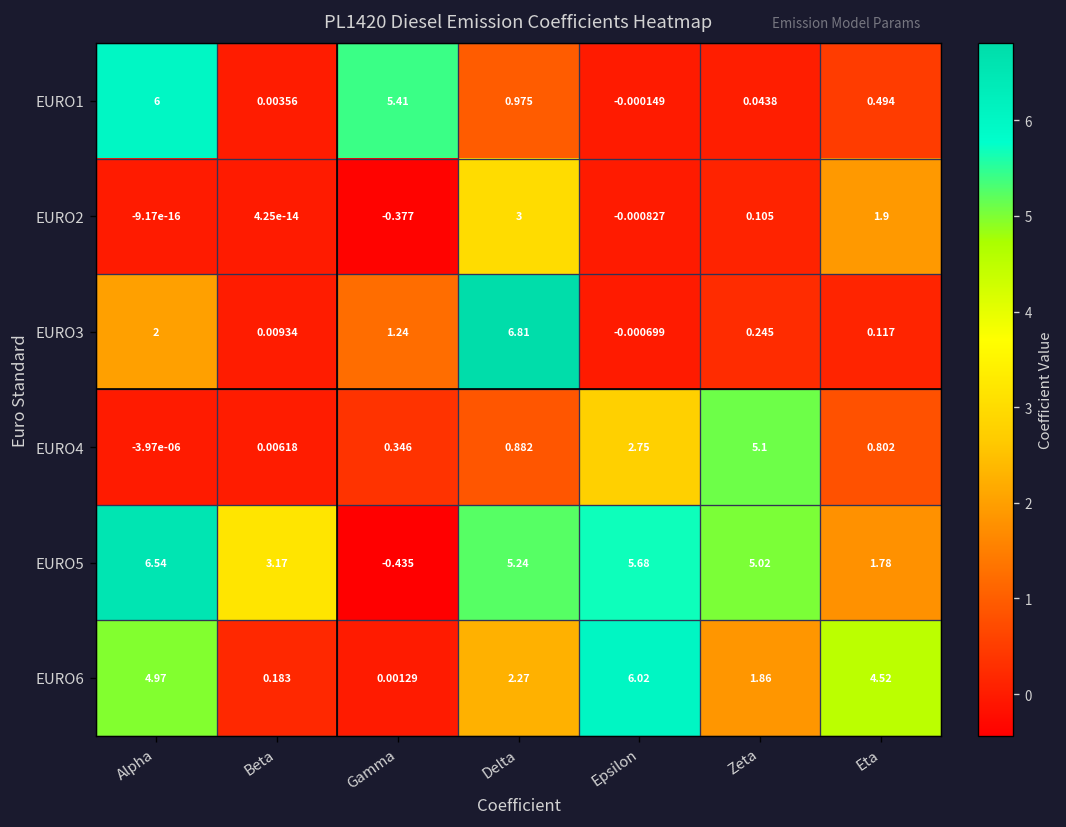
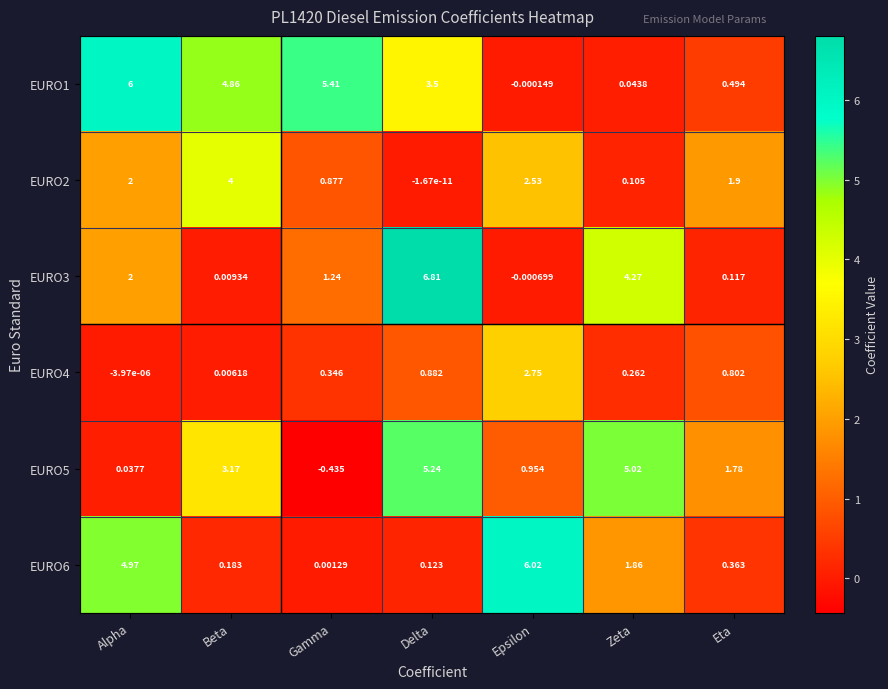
  {
    "EURO1": {
      "Alpha": "6",
-     "Beta": "0.00356",
+     "Beta": "4.86",
      "Gamma": "5.41",
-     "Delta": "0.975",
+     "Delta": "3.5",
      "Epsilon": "-0.000149",
      "Zeta": "0.0438",
      "Eta": "0.494"
    },
    "EURO2": {
-     "Alpha": "-9.17e-16",
-     "Beta": "4.25e-14",
-     "Gamma": "-0.377",
-     "Delta": "3",
-     "Epsilon": "-0.000827",
+     "Alpha": "2",
+     "Beta": "4",
+     "Gamma": "0.877",
+     "Delta": "-1.67e-11",
+     "Epsilon": "2.53",
      "Zeta": "0.105",
      "Eta": "1.9"
    },
    "EURO3": {
      "Alpha": "2",
      "Beta": "0.00934",
      "Gamma": "1.24",
      "Delta": "6.81",
      "Epsilon": "-0.000699",
-     "Zeta": "0.245",
+     "Zeta": "4.27",
      "Eta": "0.117"
    },
    "EURO4": {
      "Alpha": "-3.97e-06",
      "Beta": "0.00618",
      "Gamma": "0.346",
      "Delta": "0.882",
      "Epsilon": "2.75",
-     "Zeta": "5.1",
+     "Zeta": "0.262",
      "Eta": "0.802"
    },
    "EURO5": {
-     "Alpha": "6.54",
+     "Alpha": "0.0377",
      "Beta": "3.17",
      "Gamma": "-0.435",
      "Delta": "5.24",
-     "Epsilon": "5.68",
+     "Epsilon": "0.954",
      "Zeta": "5.02",
      "Eta": "1.78"
    },
    "EURO6": {
      "Alpha": "4.97",
      "Beta": "0.183",
      "Gamma": "0.00129",
-     "Delta": "2.27",
+     "Delta": "0.123",
      "Epsilon": "6.02",
      "Zeta": "1.86",
-     "Eta": "4.52"
+     "Eta": "0.363"
    }
  }
